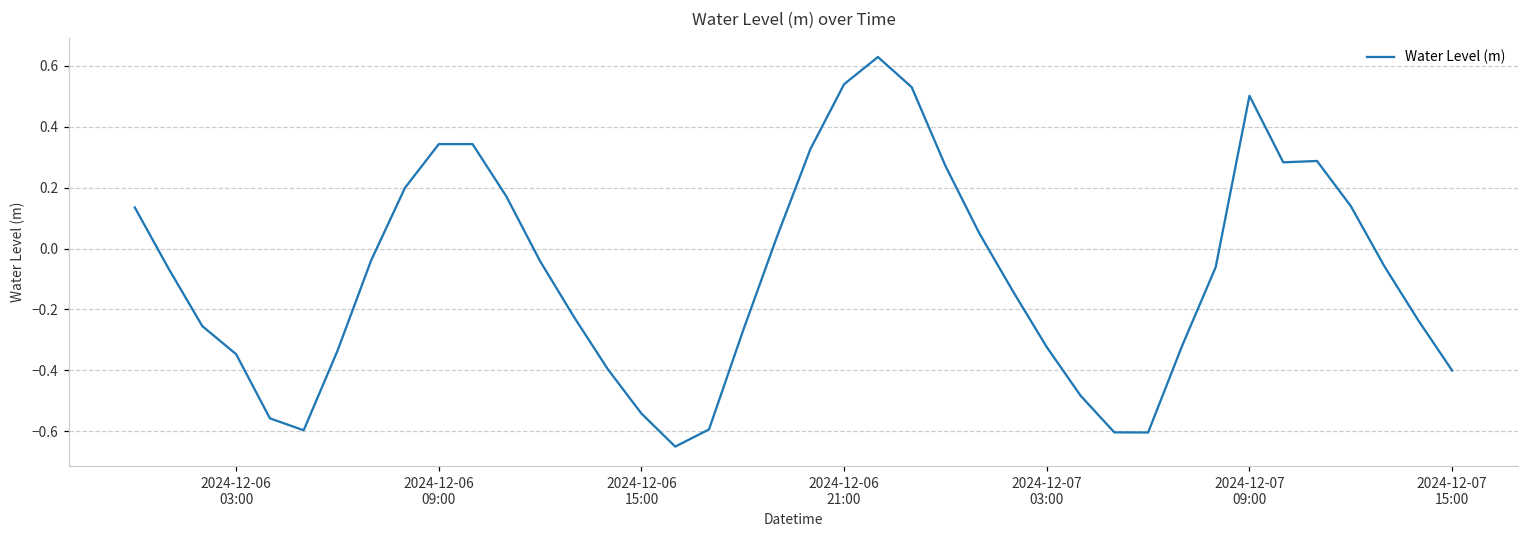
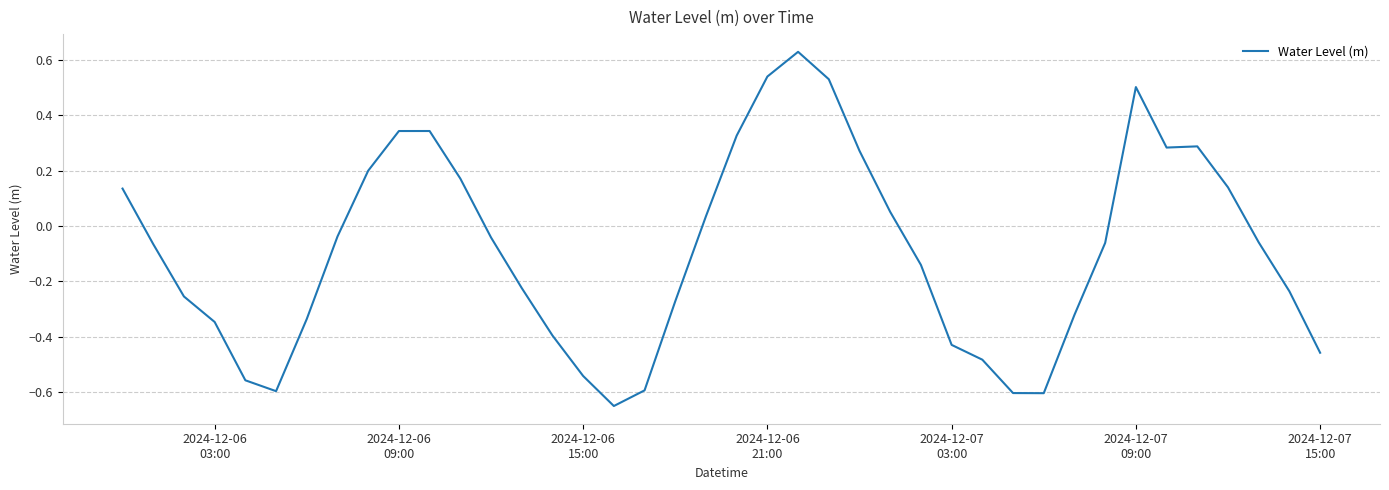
  {
    "2024-12-06 03:00": -0.35,
    "2024-12-06 09:00": 0.34,
    "2024-12-06 15:00": -0.54,
    "2024-12-06 21:00": 0.54,
-   "2024-12-07 03:00": -0.32,
+   "2024-12-07 03:00": -0.43,
    "2024-12-07 09:00": 0.50,
-   "2024-12-07 15:00": -0.40
+   "2024-12-07 15:00": -0.46
  }
